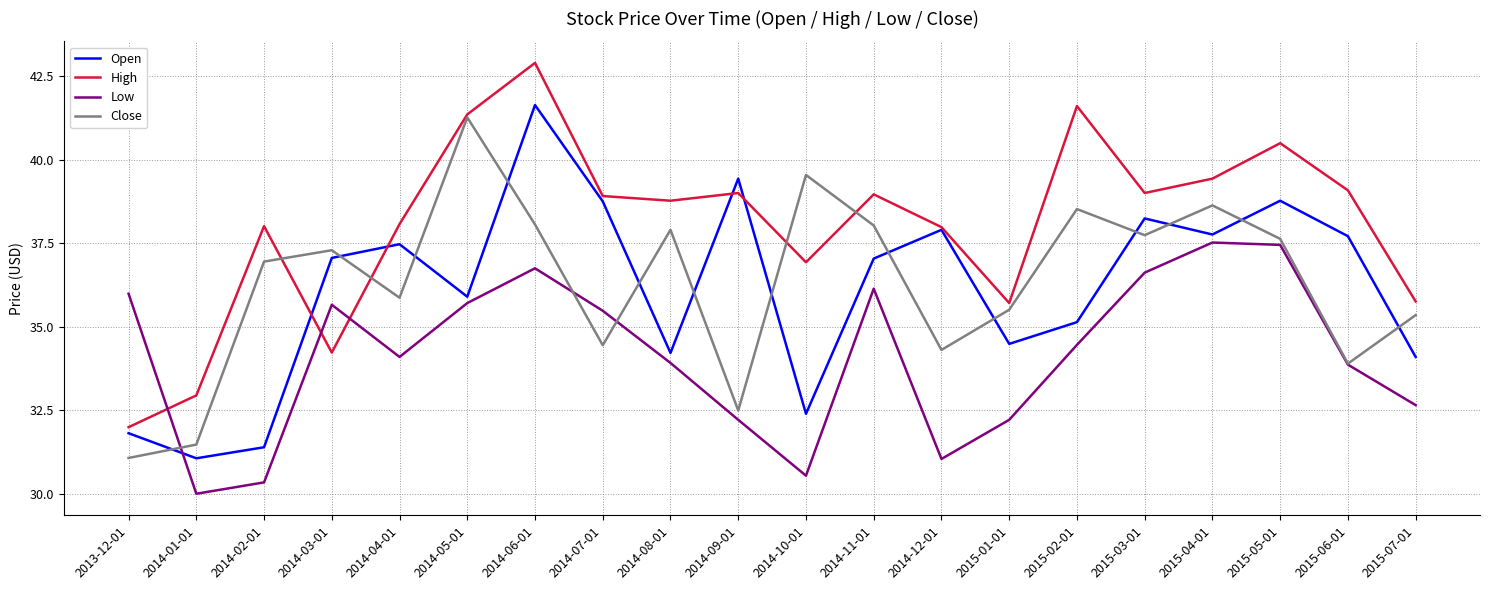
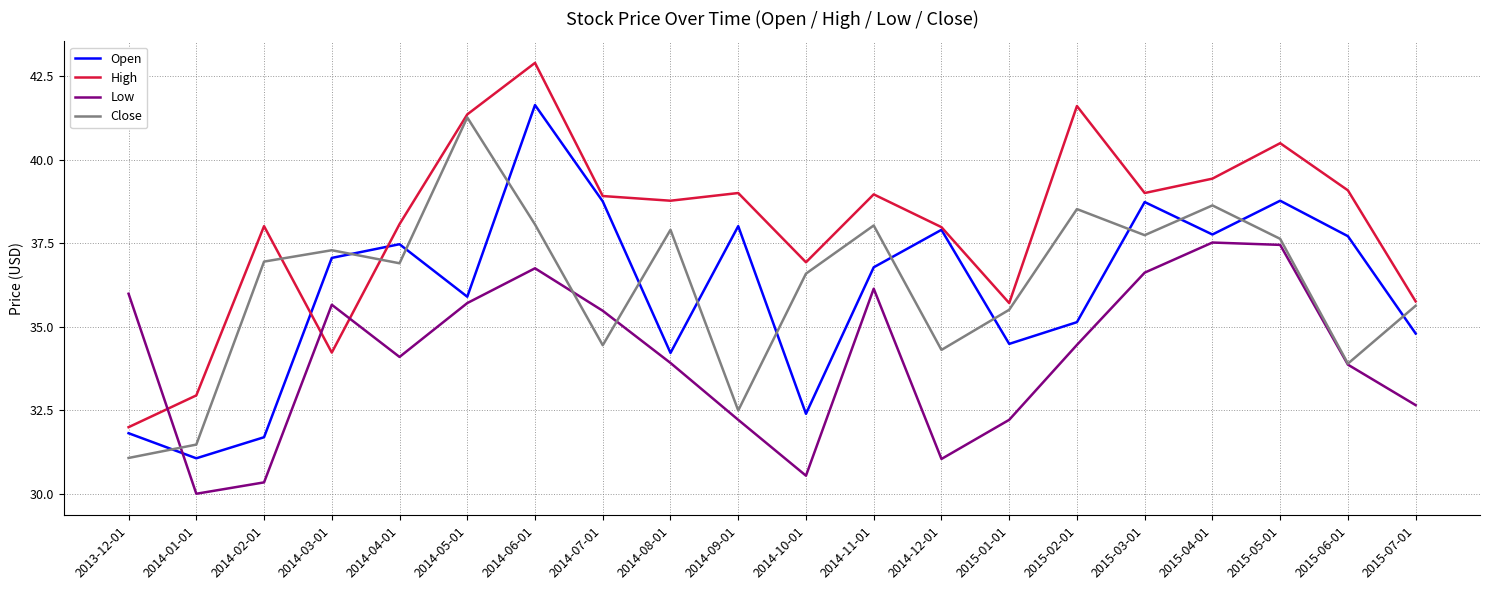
  {
    "Open": {
      "2013-12-01": 31.8,
      "2014-01-01": 31.1,
-     "2014-02-01": 31.4,
+     "2014-02-01": 31.7,
      "2014-03-01": 37.1,
      "2014-04-01": 37.5,
      "2014-05-01": 35.9,
      "2014-06-01": 41.6,
      "2014-07-01": 38.8,
      "2014-08-01": 34.2,
-     "2014-09-01": 39.4,
+     "2014-09-01": 38.0,
      "2014-10-01": 32.4,
-     "2014-11-01": 37.0,
+     "2014-11-01": 36.8,
      "2014-12-01": 37.9,
      "2015-01-01": 34.5,
      "2015-02-01": 35.1,
-     "2015-03-01": 38.2,
+     "2015-03-01": 38.7,
      "2015-04-01": 37.8,
      "2015-05-01": 38.8,
      "2015-06-01": 37.7,
-     "2015-07-01": 34.1
+     "2015-07-01": 34.8
    },
    "High": {
      "2013-12-01": 32.0,
      "2014-01-01": 33.0,
      "2014-02-01": 38.0,
      "2014-03-01": 34.2,
      "2014-04-01": 38.1,
      "2014-05-01": 41.4,
      "2014-06-01": 42.9,
      "2014-07-01": 38.9,
      "2014-08-01": 38.8,
      "2014-09-01": 39.0,
      "2014-10-01": 36.9,
      "2014-11-01": 39.0,
      "2014-12-01": 38.0,
      "2015-01-01": 35.7,
      "2015-02-01": 41.6,
      "2015-03-01": 39.0,
      "2015-04-01": 39.4,
      "2015-05-01": 40.5,
      "2015-06-01": 39.1,
      "2015-07-01": 35.8
    },
    "Low": {
      "2013-12-01": 36.0,
      "2014-01-01": 30.0,
      "2014-02-01": 30.4,
      "2014-03-01": 35.7,
      "2014-04-01": 34.1,
      "2014-05-01": 35.7,
      "2014-06-01": 36.8,
      "2014-07-01": 35.5,
      "2014-08-01": 33.9,
      "2014-09-01": 32.2,
      "2014-10-01": 30.6,
      "2014-11-01": 36.1,
      "2014-12-01": 31.1,
      "2015-01-01": 32.2,
      "2015-02-01": 34.5,
      "2015-03-01": 36.6,
      "2015-04-01": 37.5,
      "2015-05-01": 37.5,
      "2015-07-01": 32.7
    },
    "Close": {
      "2013-12-01": 31.1,
      "2014-01-01": 31.5,
      "2014-02-01": 37.0,
      "2014-03-01": 37.3,
-     "2014-04-01": 35.9,
+     "2014-04-01": 36.9,
      "2014-05-01": 41.3,
      "2014-06-01": 38.1,
      "2014-07-01": 34.5,
      "2014-08-01": 37.9,
      "2014-09-01": 32.5,
-     "2014-10-01": 39.5,
+     "2014-10-01": 36.6,
      "2014-11-01": 38.0,
      "2014-12-01": 34.3,
      "2015-01-01": 35.5,
      "2015-02-01": 38.5,
      "2015-03-01": 37.7,
      "2015-04-01": 38.6,
      "2015-05-01": 37.6,
-     "2015-07-01": 35.4
+     "2015-07-01": 35.6
    }
  }
